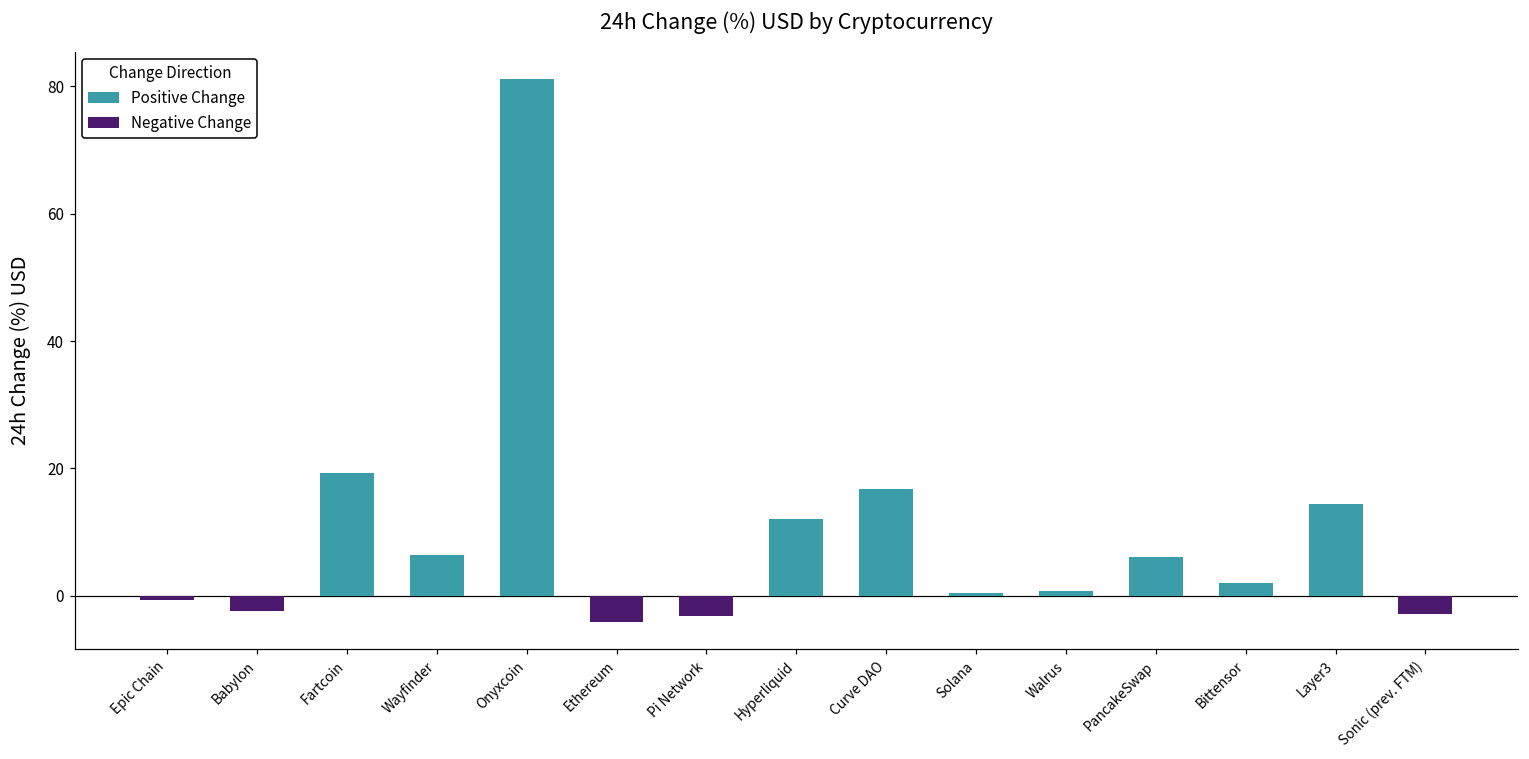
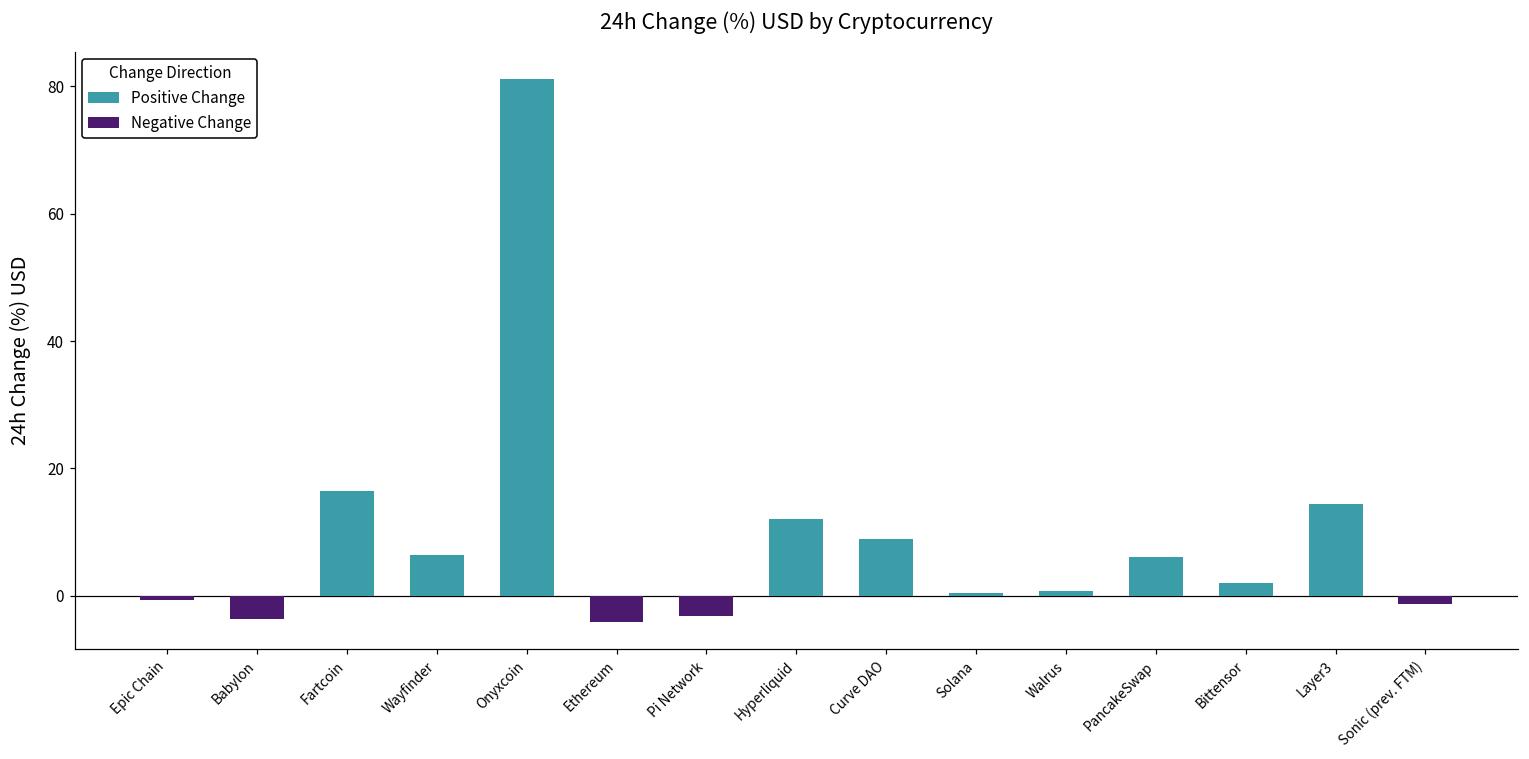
  {
    "Positive Change": {
-     "Fartcoin": 19,
+     "Fartcoin": 16,
      "Wayfinder": 6,
      "Onyxcoin": 81,
      "Hyperliquid": 12,
-     "Curve DAO": 17,
+     "Curve DAO": 9,
      "Walrus": 1,
      "PancakeSwap": 6,
      "Bittensor": 2,
      "Layer3": 14
    },
    "Negative Change": {
      "Epic Chain": -1,
-     "Babylon": -2,
+     "Babylon": -4,
      "Ethereum": -4,
      "Pi Network": -3,
-     "Sonic (prev. FTM)": -3
+     "Sonic (prev. FTM)": -1
    }
  }
